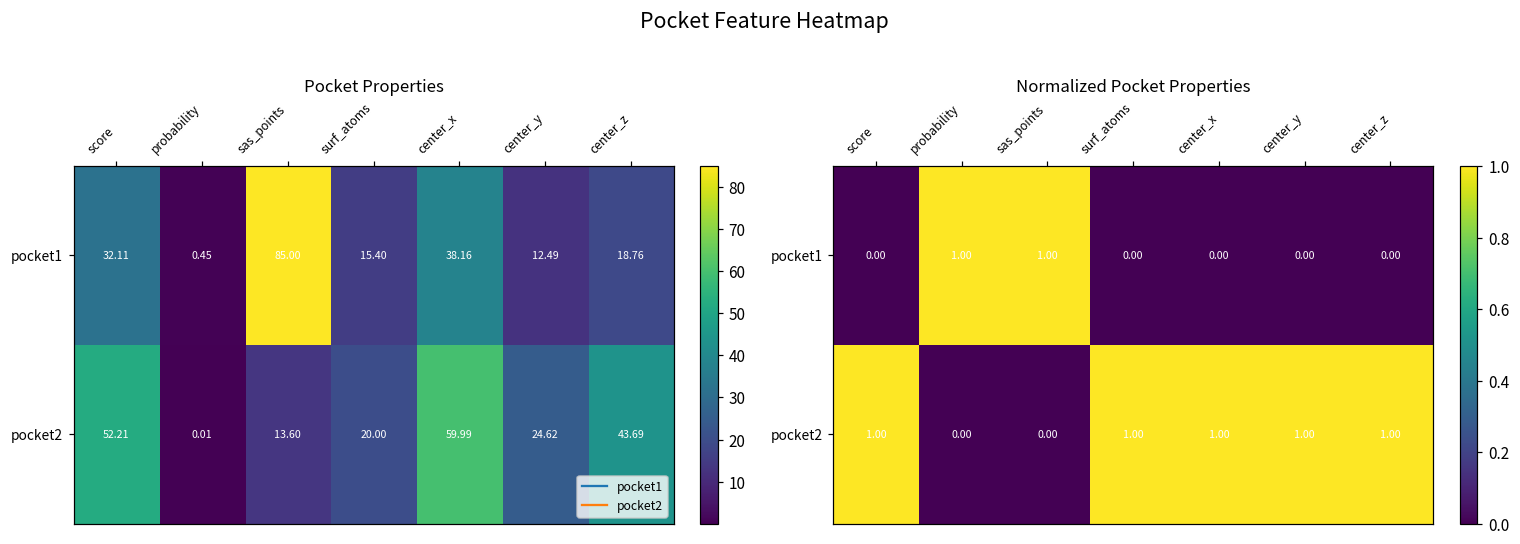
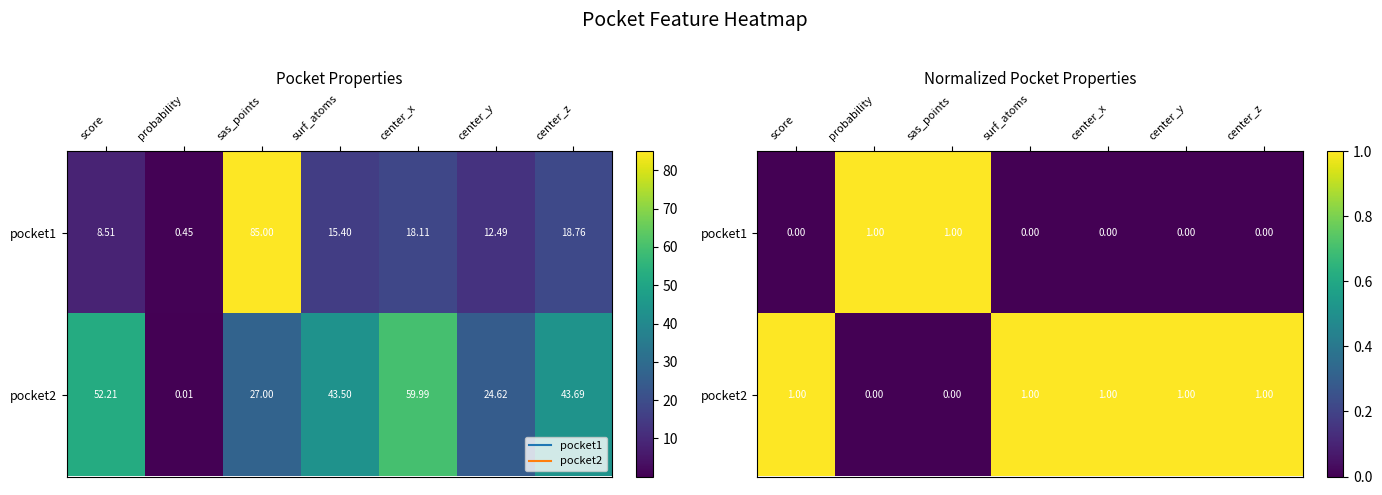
  {
    "Pocket Properties": {
      "pocket1": {
-       "score": 32.11,
+       "score": 8.51,
        "probability": 0.45,
        "sas_points": 85.00,
        "surf_atoms": 15.40,
-       "center_x": 38.16,
+       "center_x": 18.11,
        "center_y": 12.49,
        "center_z": 18.76
      },
      "pocket2": {
        "score": 52.21,
        "probability": 0.01,
-       "sas_points": 13.60,
-       "surf_atoms": 20.00,
+       "sas_points": 27.00,
+       "surf_atoms": 43.50,
        "center_x": 59.99,
        "center_y": 24.62,
        "center_z": 43.69
      }
    },
    "Normalized Pocket Properties": {
      "pocket1": {
        "score": 0.00,
        "probability": 1.00,
        "sas_points": 1.00,
        "surf_atoms": 0.00,
        "center_x": 0.00,
        "center_y": 0.00,
        "center_z": 0.00
      },
      "pocket2": {
        "score": 1.00,
        "probability": 0.00,
        "sas_points": 0.00,
        "surf_atoms": 1.00,
        "center_x": 1.00,
        "center_y": 1.00,
        "center_z": 1.00
      }
    }
  }
